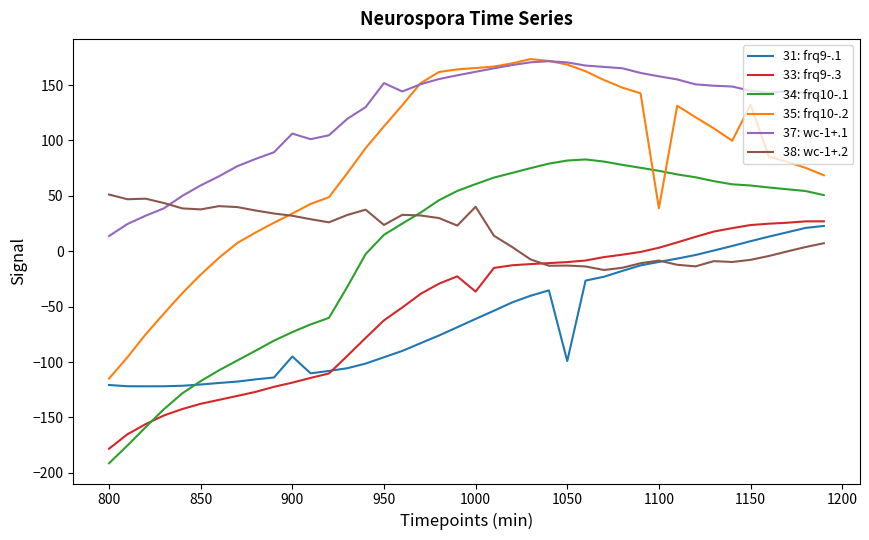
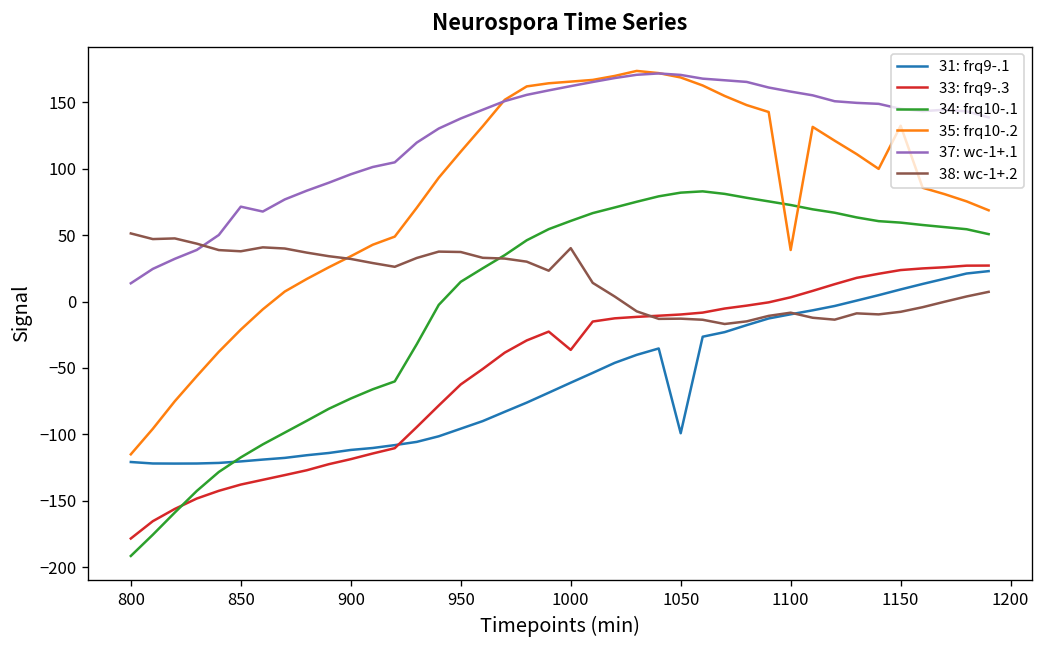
  {
    "31: frq9-.1": {
      "800": -121,
      "850": -120,
-     "900": -95,
+     "900": -112,
      "950": -96,
      "1000": -61,
      "1050": -99,
      "1150": 9
    },
    "33: frq9-.3": {
      "800": -178,
      "850": -138,
      "900": -119,
      "950": -62,
      "1000": -36,
      "1050": -10,
      "1100": 3,
      "1150": 24
    },
    "34: frq10-.1": {
      "800": -191,
      "850": -117,
      "900": -73,
      "950": 15,
      "1000": 61,
      "1050": 82,
      "1100": 73,
      "1150": 59
    },
    "35: frq10-.2": {
      "800": -115,
      "850": -21,
      "950": 113,
      "1000": 165,
      "1100": 39
    },
    "37: wc-1+.1": {
      "800": 14,
-     "850": 59,
-     "900": 106,
-     "950": 152,
+     "850": 71,
+     "900": 96,
+     "950": 138,
      "1000": 162,
      "1100": 158
    },
    "38: wc-1+.2": {
      "800": 51,
      "850": 38,
-     "950": 24,
+     "950": 37,
      "1000": 40,
      "1050": -13,
      "1150": -8
    }
  }
